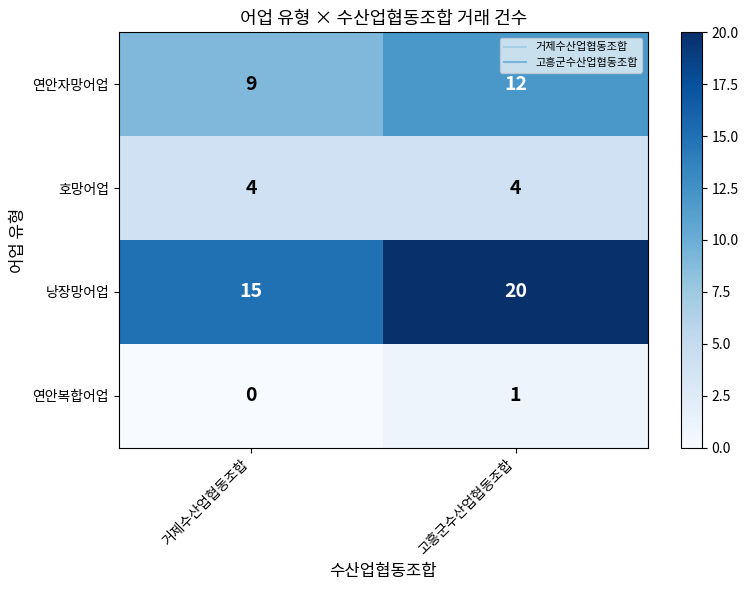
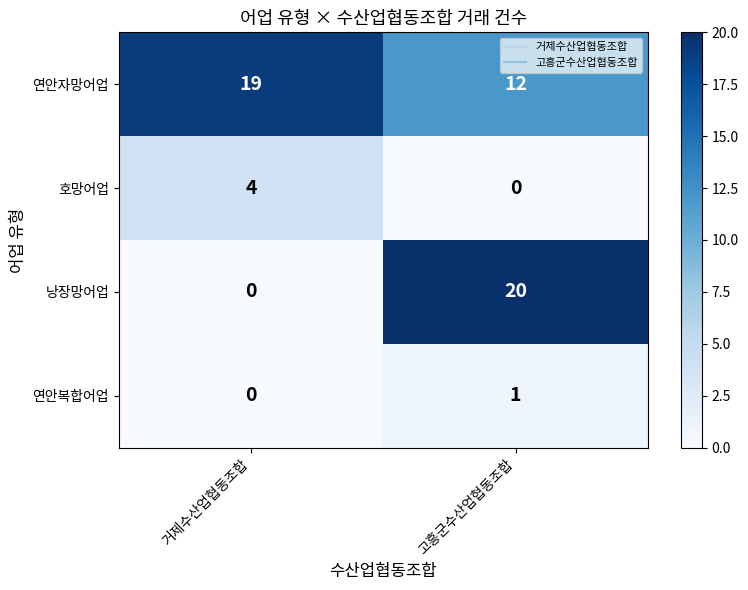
  {
    "연안자망어업": {
-     "거제수산업협동조합": 9,
+     "거제수산업협동조합": 19,
      "고흥군수산업협동조합": 12
    },
    "호망어업": {
      "거제수산업협동조합": 4,
-     "고흥군수산업협동조합": 4
+     "고흥군수산업협동조합": 0
    },
    "낭장망어업": {
-     "거제수산업협동조합": 15,
+     "거제수산업협동조합": 0,
      "고흥군수산업협동조합": 20
    },
    "연안복합어업": {
      "거제수산업협동조합": 0,
      "고흥군수산업협동조합": 1
    }
  }
